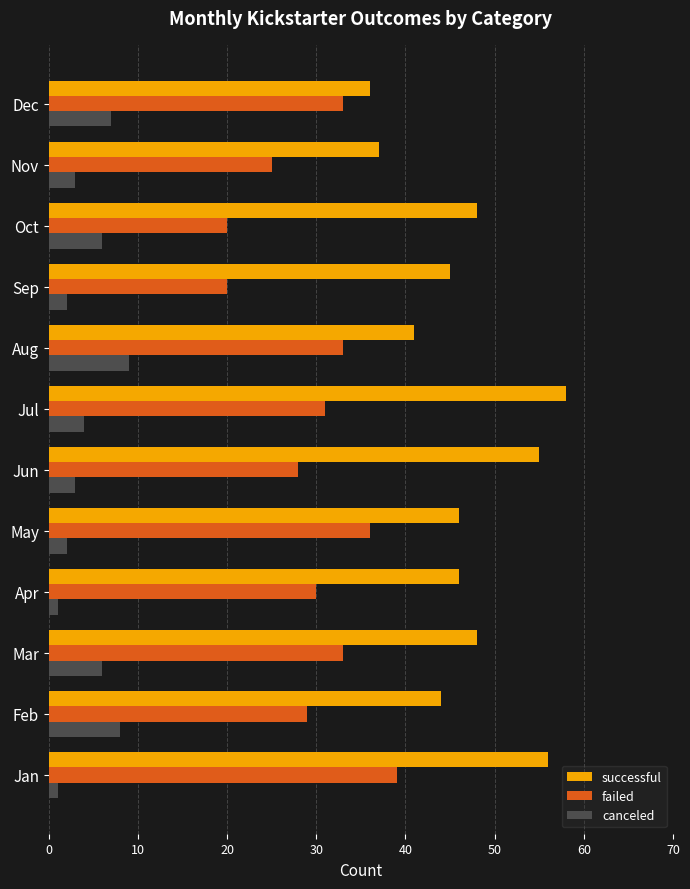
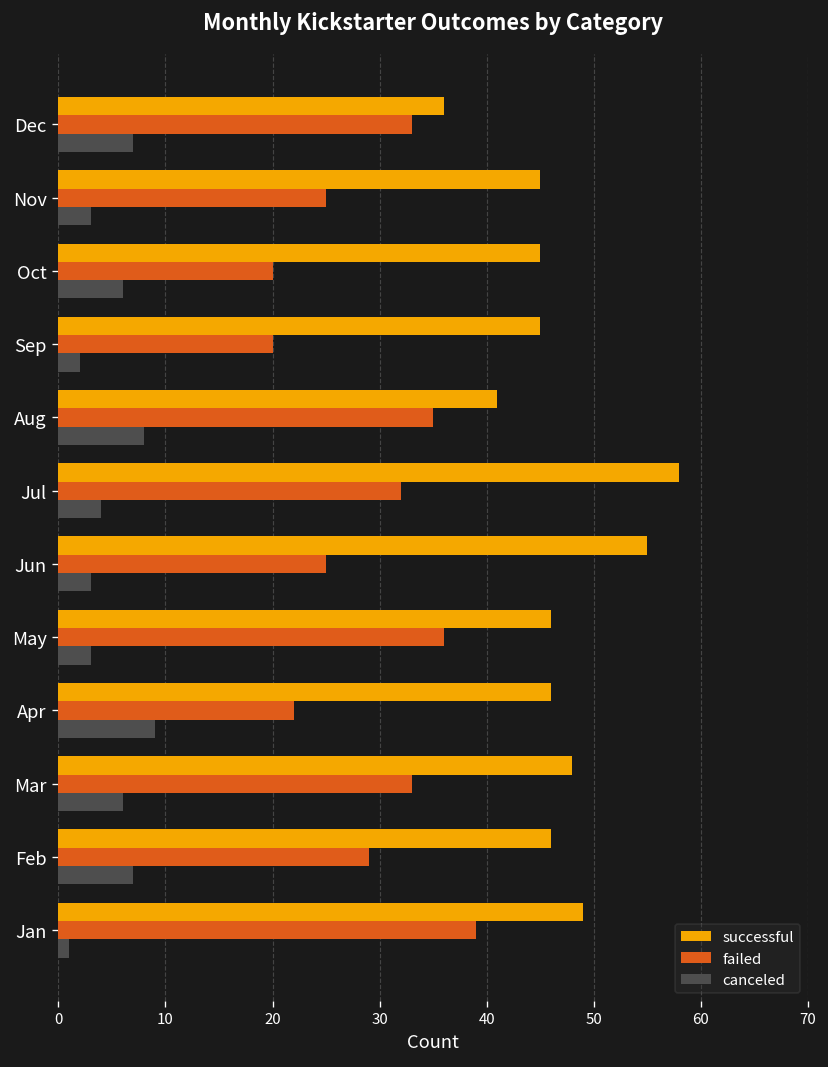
  {
    "successful": {
      "Dec": 36,
-     "Nov": 37,
-     "Oct": 48,
+     "Nov": 45,
+     "Oct": 45,
      "Sep": 45,
      "Aug": 41,
      "Jul": 58,
      "Jun": 55,
      "May": 46,
      "Apr": 46,
      "Mar": 48,
-     "Feb": 44,
-     "Jan": 56
+     "Feb": 46,
+     "Jan": 49
    },
    "failed": {
      "Dec": 33,
      "Nov": 25,
      "Oct": 20,
      "Sep": 20,
-     "Aug": 33,
-     "Jul": 31,
-     "Jun": 28,
+     "Aug": 35,
+     "Jul": 32,
+     "Jun": 25,
      "May": 36,
-     "Apr": 30,
+     "Apr": 22,
      "Mar": 33,
      "Feb": 29,
      "Jan": 39
    },
    "canceled": {
      "Dec": 7,
      "Nov": 3,
      "Oct": 6,
      "Sep": 2,
-     "Aug": 9,
+     "Aug": 8,
      "Jul": 4,
      "Jun": 3,
-     "May": 2,
-     "Apr": 1,
+     "May": 3,
+     "Apr": 9,
      "Mar": 6,
-     "Feb": 8,
+     "Feb": 7,
      "Jan": 1
    }
  }
